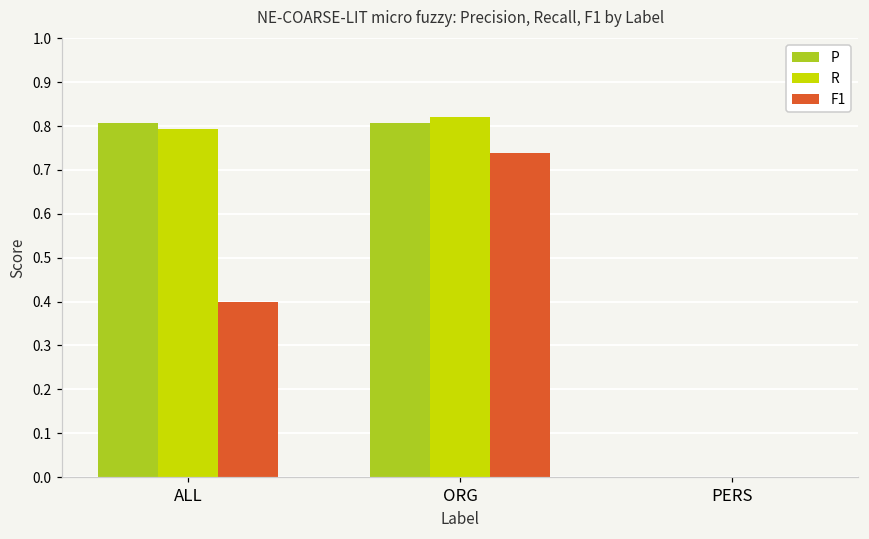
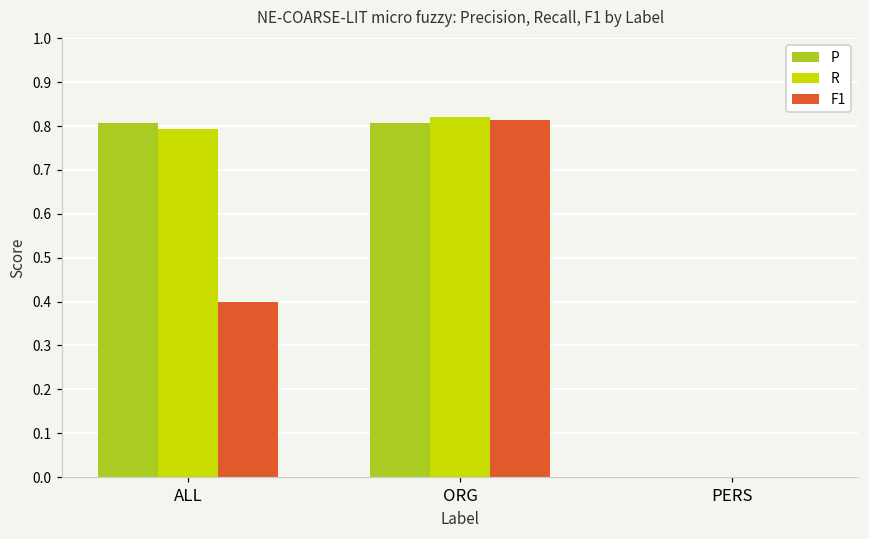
  {
    "F1": {
      "ALL": 0.40,
-     "ORG": 0.74,
+     "ORG": 0.81,
      "PERS": 0.00
    }
  }
